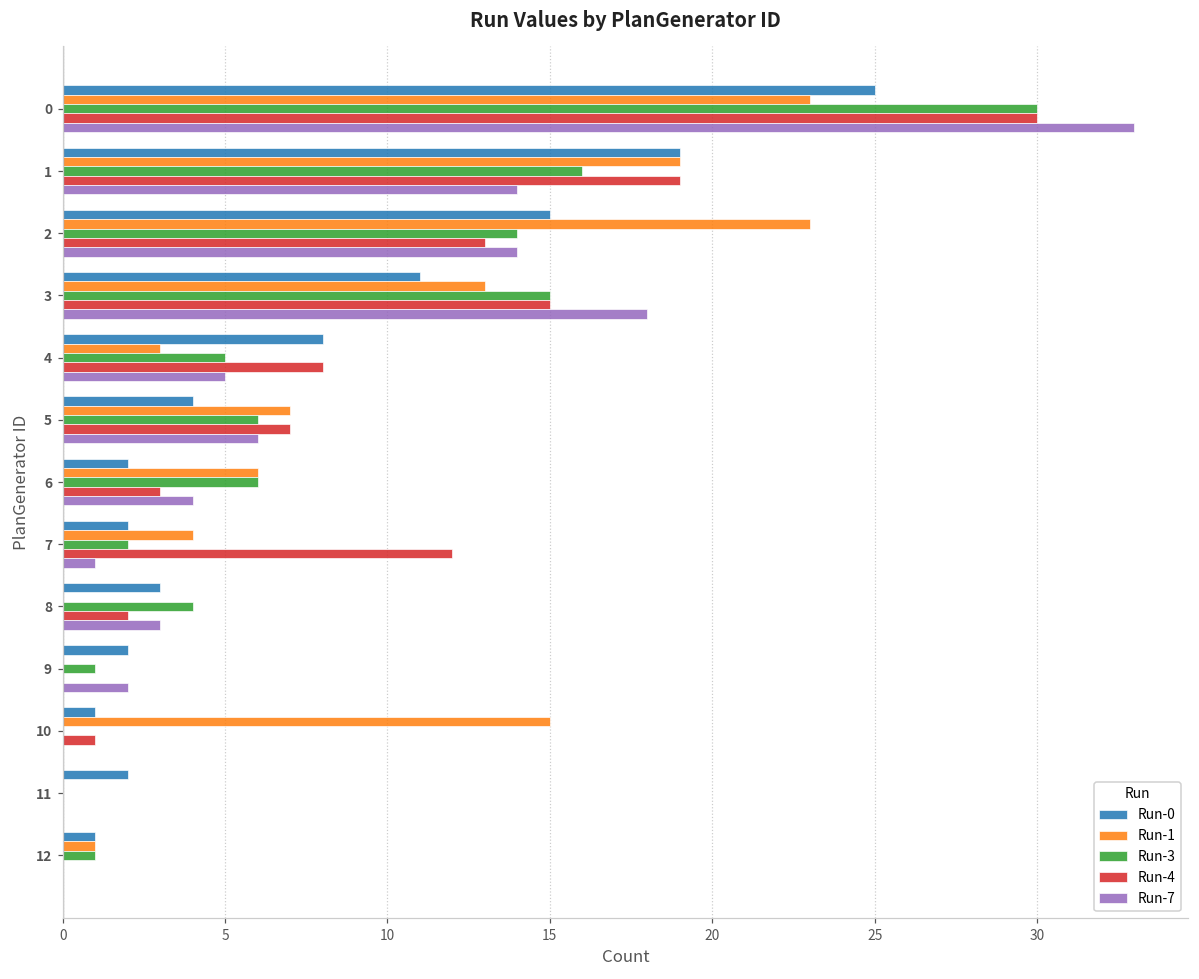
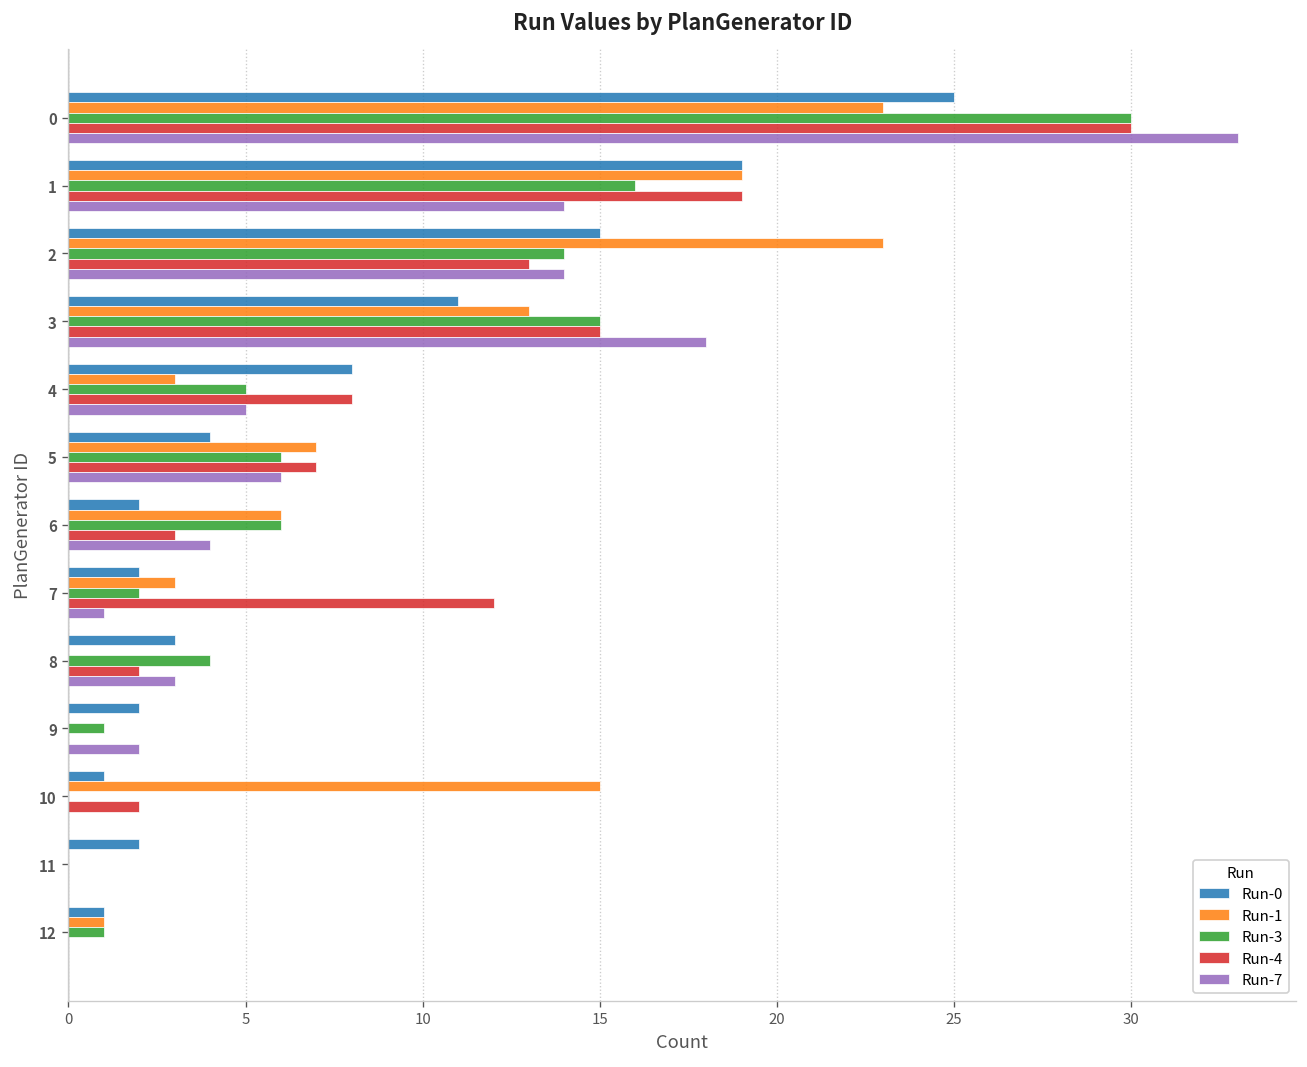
  {
    "Run-0": {
      "0": 25,
      "1": 19,
      "2": 15,
      "3": 11,
      "4": 8,
      "5": 4,
      "6": 2,
      "7": 2,
      "8": 3,
      "9": 2,
      "10": 1,
      "11": 2,
      "12": 1
    },
    "Run-1": {
      "0": 23,
      "1": 19,
      "2": 23,
      "3": 13,
      "4": 3,
      "5": 7,
      "6": 6,
-     "7": 4,
+     "7": 3,
      "8": 0,
      "9": 0,
      "10": 15,
      "11": 0,
      "12": 1
    },
    "Run-3": {
      "0": 30,
      "1": 16,
      "2": 14,
      "3": 15,
      "4": 5,
      "5": 6,
      "6": 6,
      "7": 2,
      "8": 4,
      "9": 1,
      "10": 0,
      "11": 0,
      "12": 1
    },
    "Run-4": {
      "0": 30,
      "1": 19,
      "2": 13,
      "3": 15,
      "4": 8,
      "5": 7,
      "6": 3,
      "7": 12,
      "8": 2,
      "9": 0,
-     "10": 1,
+     "10": 2,
      "11": 0,
      "12": 0
    },
    "Run-7": {
      "0": 33,
      "1": 14,
      "2": 14,
      "3": 18,
      "4": 5,
      "5": 6,
      "6": 4,
      "7": 1,
      "8": 3,
      "9": 2,
      "10": 0,
      "11": 0,
      "12": 0
    }
  }
